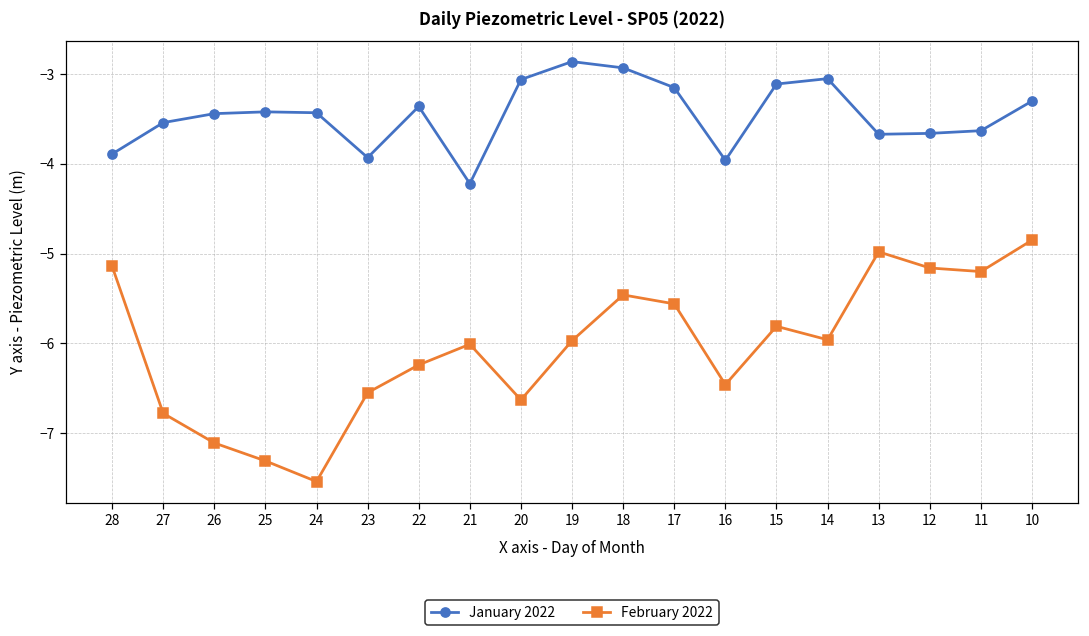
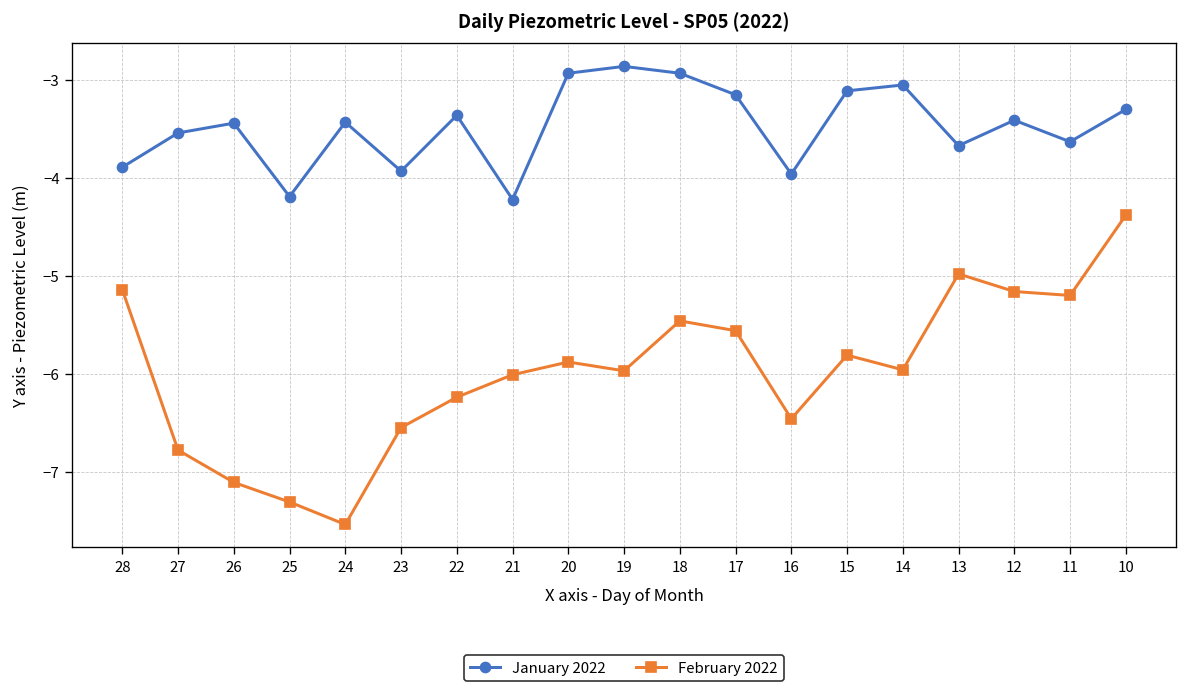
  {
    "January 2022": {
      "28": -3.9,
      "27": -3.5,
      "26": -3.4,
-     "25": -3.4,
+     "25": -4.2,
      "24": -3.4,
      "23": -3.9,
      "22": -3.4,
      "21": -4.2,
-     "20": -3.1,
+     "20": -2.9,
      "19": -2.9,
      "18": -2.9,
      "17": -3.2,
      "16": -4.0,
      "15": -3.1,
      "14": -3.1,
      "13": -3.7,
-     "12": -3.7,
+     "12": -3.4,
      "11": -3.6,
      "10": -3.3
    },
    "February 2022": {
      "28": -5.1,
      "27": -6.8,
      "26": -7.1,
      "25": -7.3,
      "24": -7.5,
      "23": -6.6,
      "22": -6.2,
      "21": -6.0,
-     "20": -6.6,
+     "20": -5.9,
      "19": -6.0,
      "18": -5.5,
      "17": -5.6,
      "16": -6.5,
      "15": -5.8,
      "14": -6.0,
      "13": -5.0,
      "12": -5.2,
      "11": -5.2,
-     "10": -4.9
+     "10": -4.4
    }
  }
